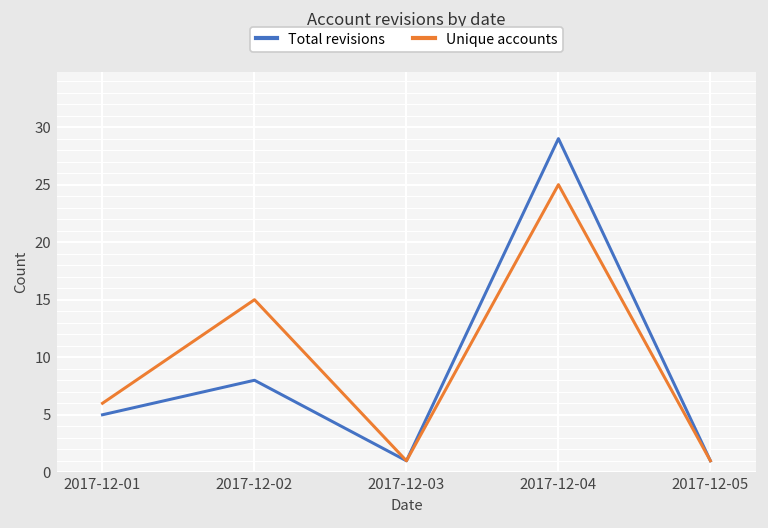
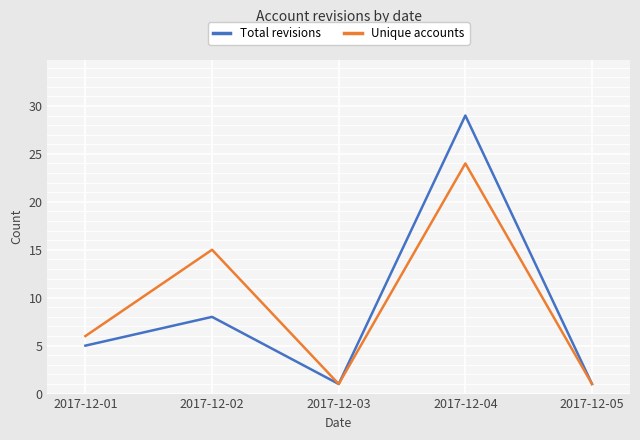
  {
    "Total revisions": {
      "2017-12-01": 5,
      "2017-12-02": 8,
      "2017-12-04": 29
    },
    "Unique accounts": {
      "2017-12-01": 6,
      "2017-12-02": 15,
-     "2017-12-04": 25
+     "2017-12-04": 24
    }
  }
